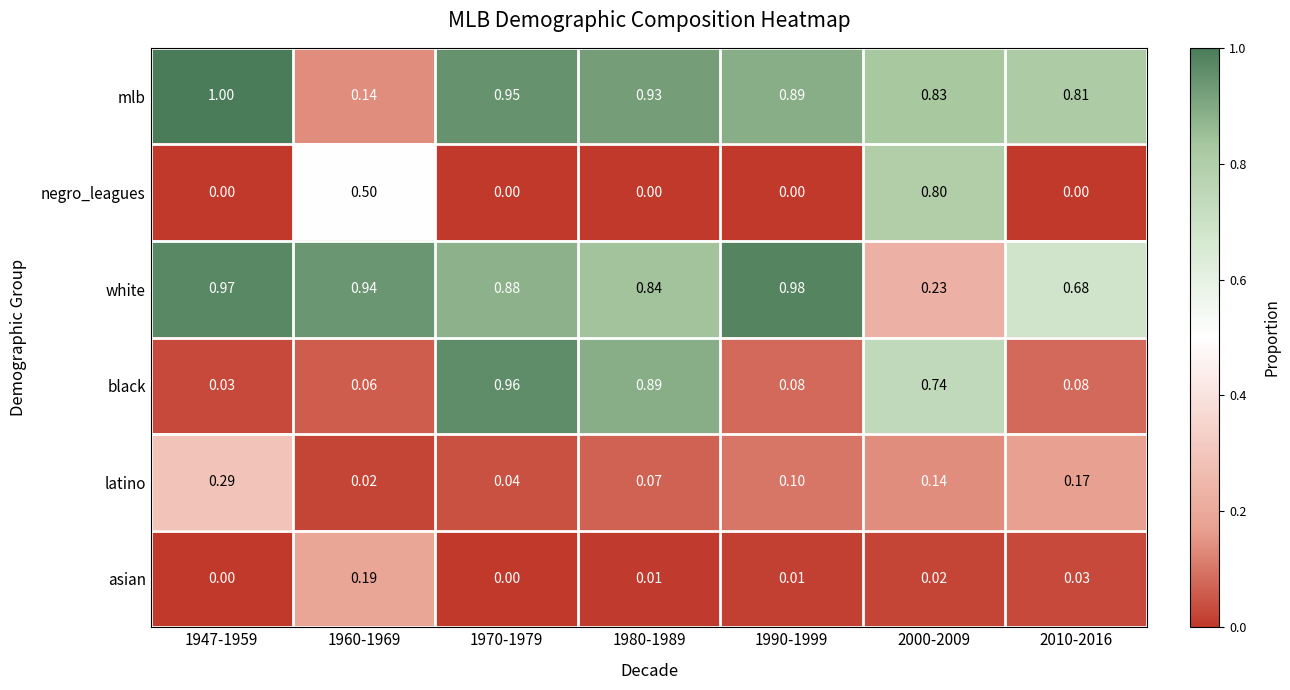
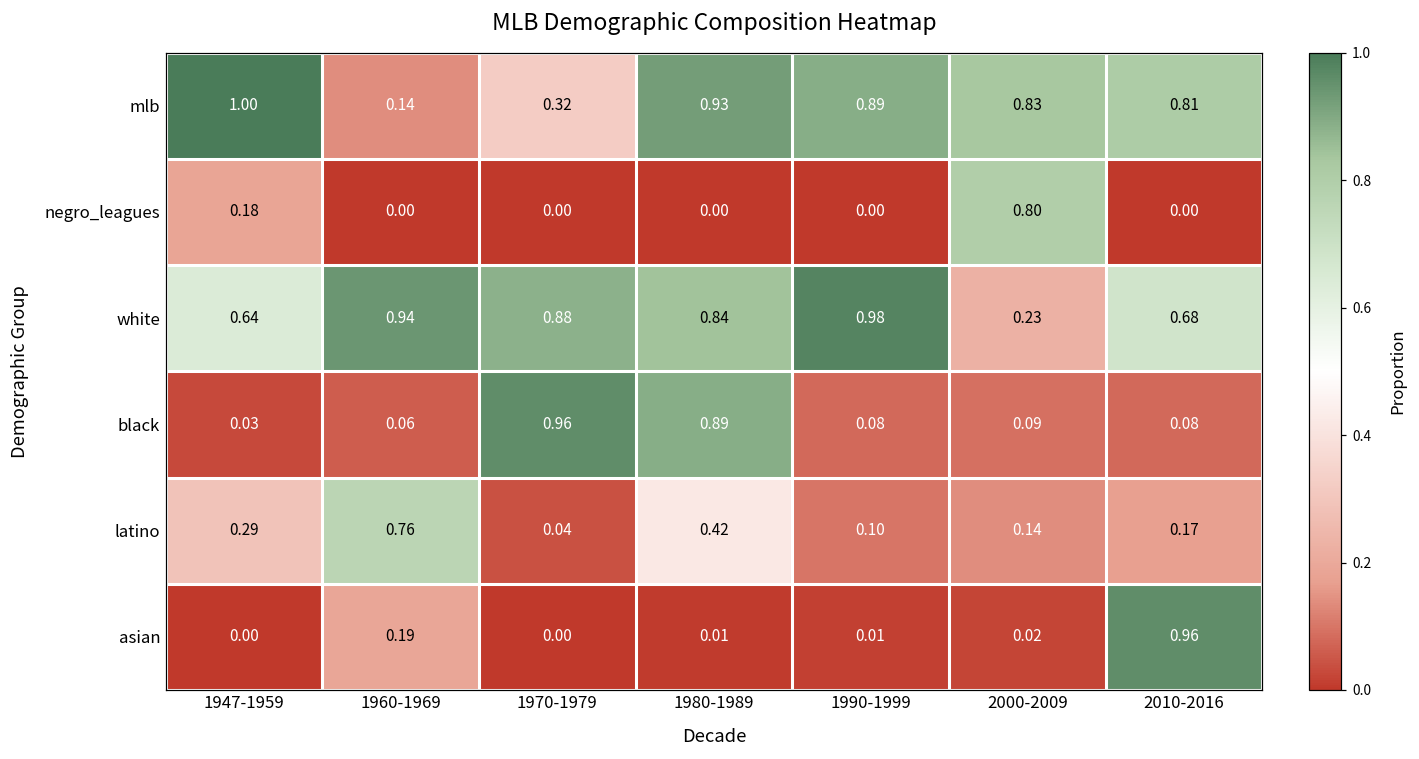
  {
    "mlb": {
      "1947-1959": 1.00,
      "1960-1969": 0.14,
-     "1970-1979": 0.95,
+     "1970-1979": 0.32,
      "1980-1989": 0.93,
      "1990-1999": 0.89,
      "2000-2009": 0.83,
      "2010-2016": 0.81
    },
    "negro_leagues": {
-     "1947-1959": 0.00,
-     "1960-1969": 0.50,
+     "1947-1959": 0.18,
+     "1960-1969": 0.00,
      "1970-1979": 0.00,
      "1980-1989": 0.00,
      "1990-1999": 0.00,
      "2000-2009": 0.80,
      "2010-2016": 0.00
    },
    "white": {
-     "1947-1959": 0.97,
+     "1947-1959": 0.64,
      "1960-1969": 0.94,
      "1970-1979": 0.88,
      "1980-1989": 0.84,
      "1990-1999": 0.98,
      "2000-2009": 0.23,
      "2010-2016": 0.68
    },
    "black": {
      "1947-1959": 0.03,
      "1960-1969": 0.06,
      "1970-1979": 0.96,
      "1980-1989": 0.89,
      "1990-1999": 0.08,
-     "2000-2009": 0.74,
+     "2000-2009": 0.09,
      "2010-2016": 0.08
    },
    "latino": {
      "1947-1959": 0.29,
-     "1960-1969": 0.02,
+     "1960-1969": 0.76,
      "1970-1979": 0.04,
-     "1980-1989": 0.07,
+     "1980-1989": 0.42,
      "1990-1999": 0.10,
      "2000-2009": 0.14,
      "2010-2016": 0.17
    },
    "asian": {
      "1947-1959": 0.00,
      "1960-1969": 0.19,
      "1970-1979": 0.00,
      "1980-1989": 0.01,
      "1990-1999": 0.01,
      "2000-2009": 0.02,
-     "2010-2016": 0.03
+     "2010-2016": 0.96
    }
  }
